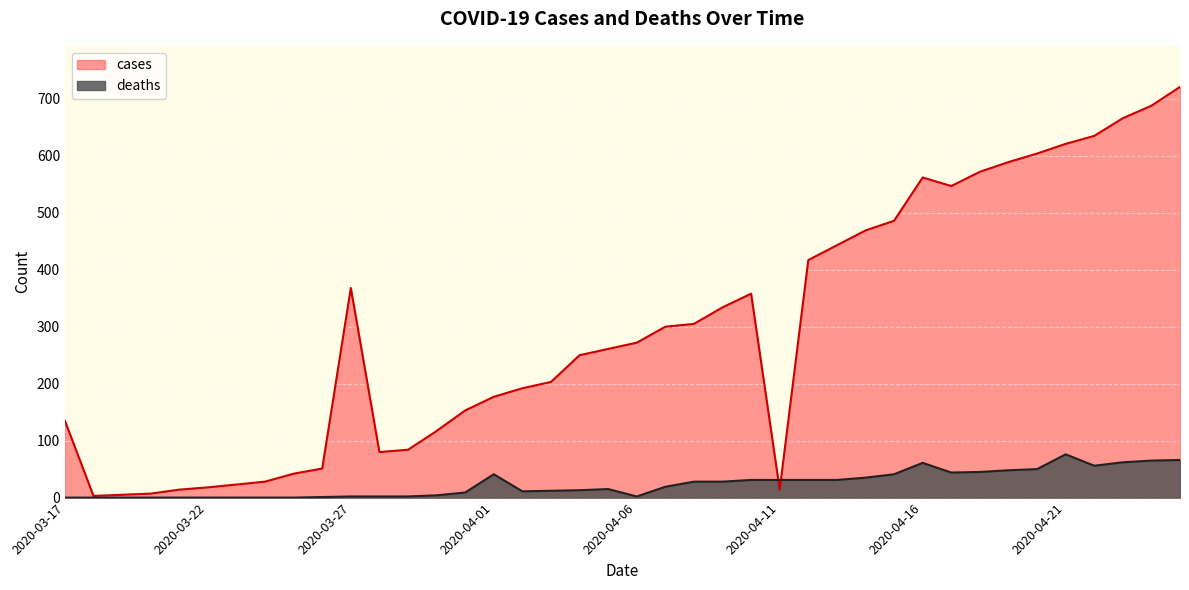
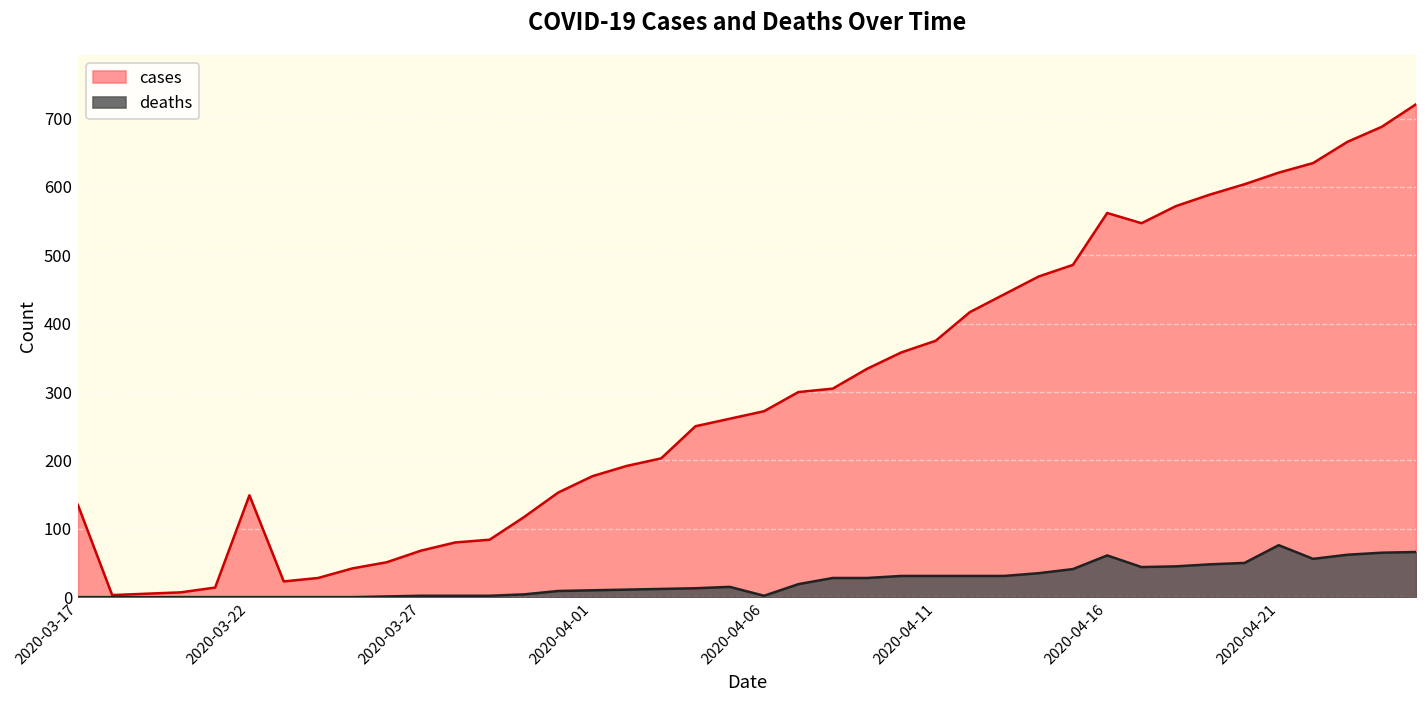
  {
    "cases": {
      "2020-03-17": 140,
-     "2020-03-22": 20,
-     "2020-03-27": 370,
+     "2020-03-22": 150,
+     "2020-03-27": 70,
      "2020-04-01": 180,
      "2020-04-06": 270,
-     "2020-04-11": 10,
+     "2020-04-11": 380,
      "2020-04-16": 560,
      "2020-04-21": 620
    },
    "deaths": {
      "2020-03-17": 0,
      "2020-03-22": 0,
      "2020-03-27": 0,
-     "2020-04-01": 40,
+     "2020-04-01": 10,
      "2020-04-06": 0,
      "2020-04-11": 30,
      "2020-04-16": 60,
      "2020-04-21": 80
    }
  }
